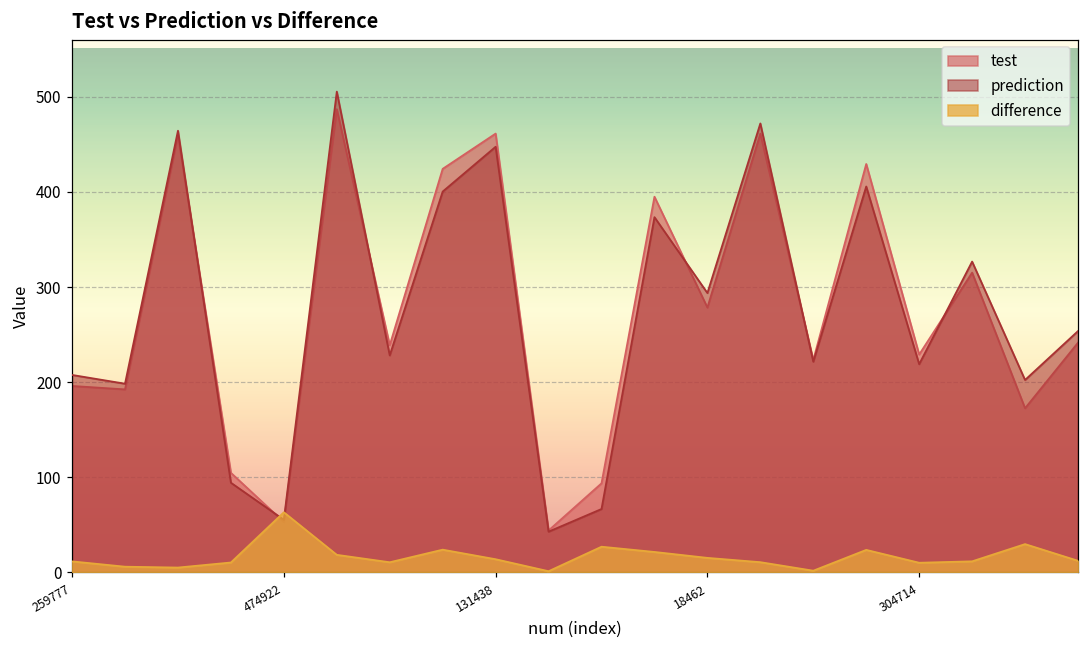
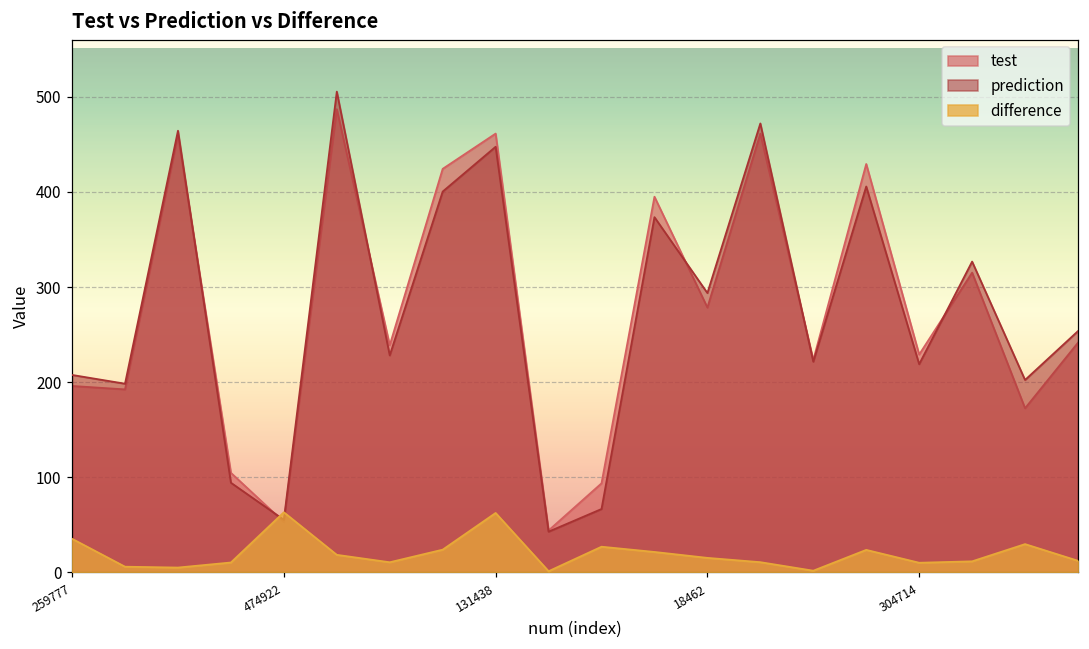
  {
    "difference": {
-     "259777": 10,
+     "259777": 40,
      "474922": 60,
-     "131438": 10,
+     "131438": 60,
      "18462": 20,
      "304714": 10
    }
  }
